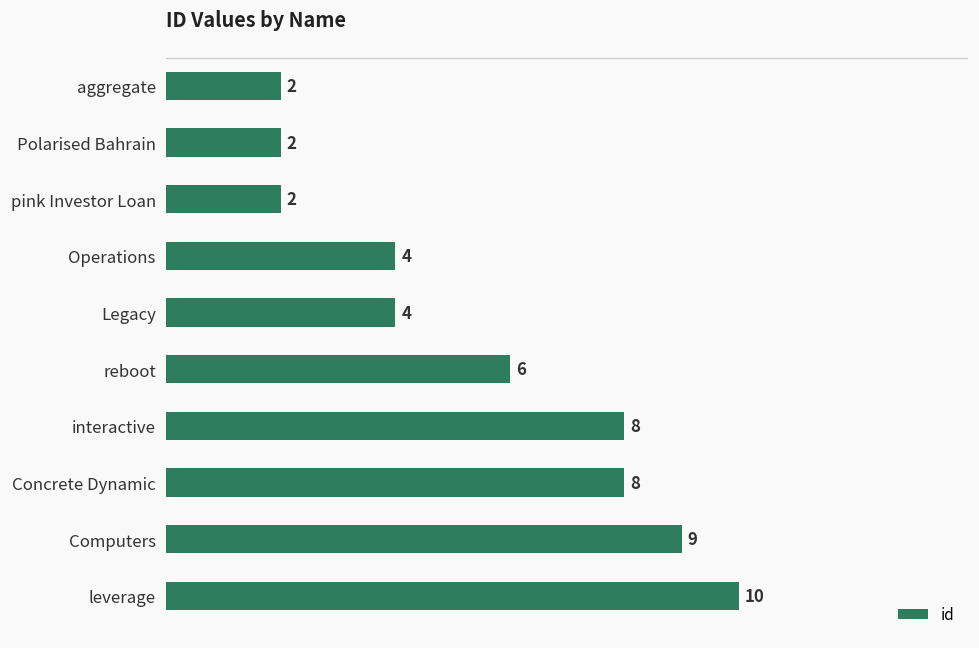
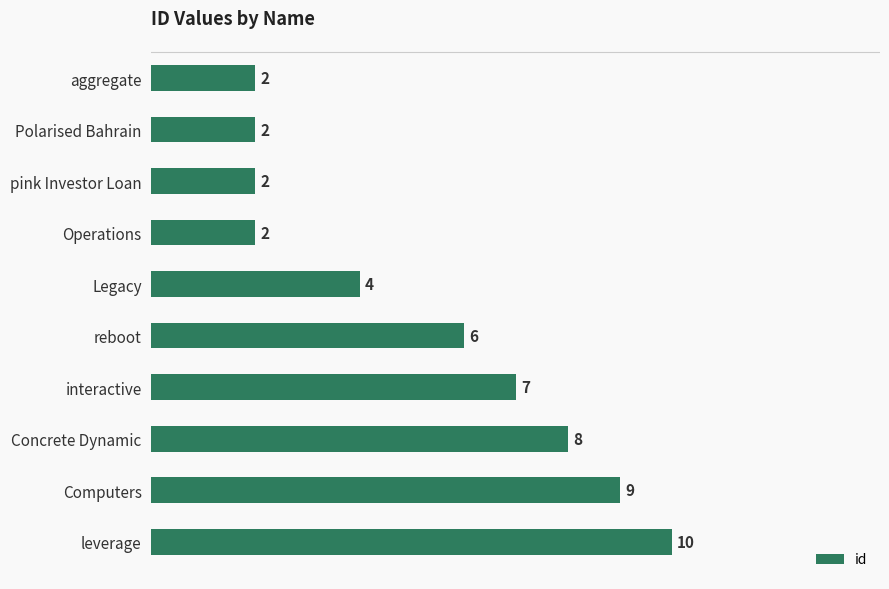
  {
    "aggregate": 2,
    "Polarised Bahrain": 2,
    "pink Investor Loan": 2,
-   "Operations": 4,
+   "Operations": 2,
    "Legacy": 4,
    "reboot": 6,
-   "interactive": 8,
+   "interactive": 7,
    "Concrete Dynamic": 8,
    "Computers": 9,
    "leverage": 10
  }
